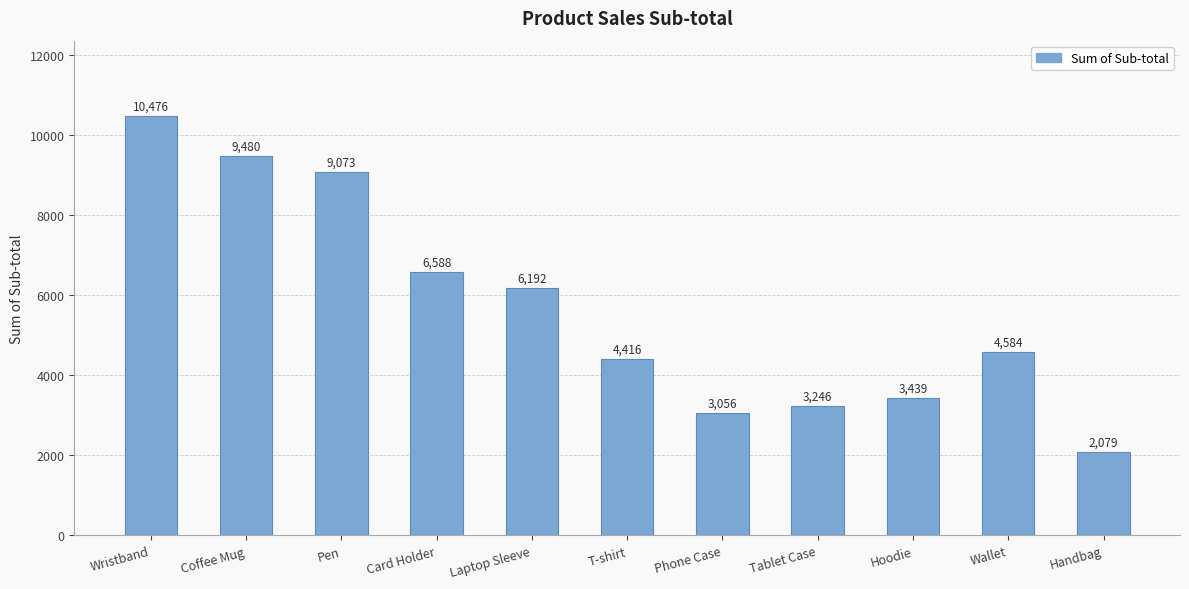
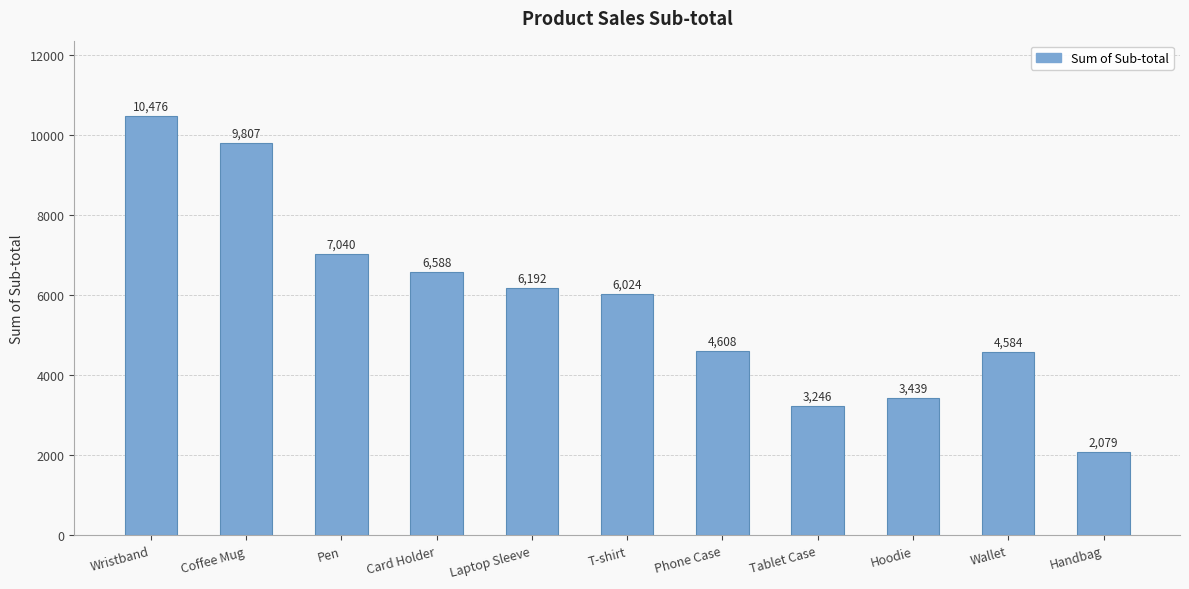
  {
    "Wristband": "10,476",
-   "Coffee Mug": "9,480",
-   "Pen": "9,073",
+   "Coffee Mug": "9,807",
+   "Pen": "7,040",
    "Card Holder": "6,588",
    "Laptop Sleeve": "6,192",
-   "T-shirt": "4,416",
-   "Phone Case": "3,056",
+   "T-shirt": "6,024",
+   "Phone Case": "4,608",
    "Tablet Case": "3,246",
    "Hoodie": "3,439",
    "Wallet": "4,584",
    "Handbag": "2,079"
  }
